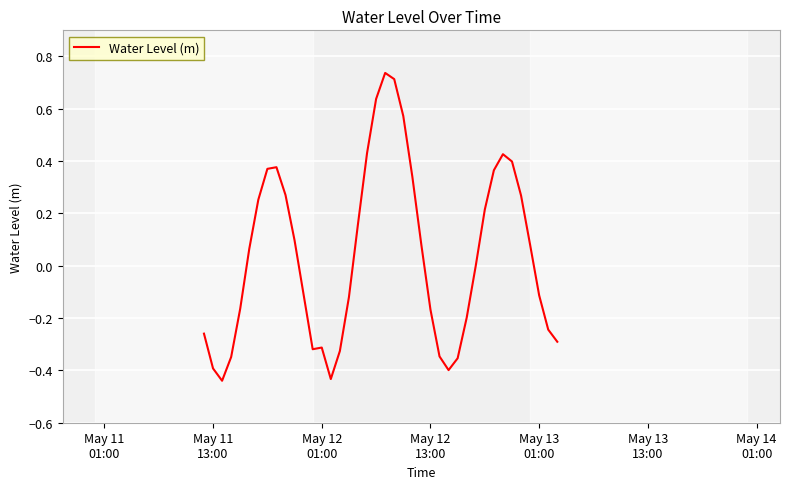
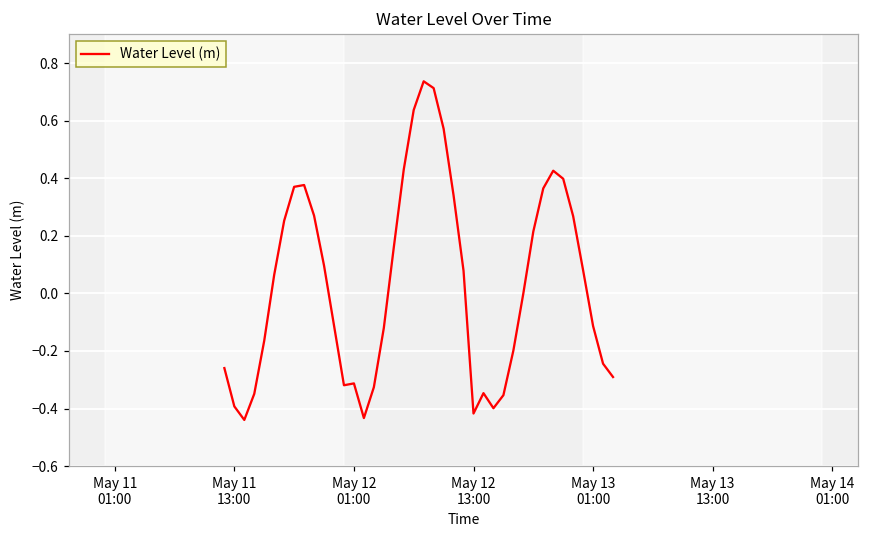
  {
    "May 11 13:00": -0.39,
    "May 12 01:00": -0.31,
-   "May 12 13:00": -0.17,
+   "May 12 13:00": -0.42,
    "May 13 01:00": -0.11
  }
